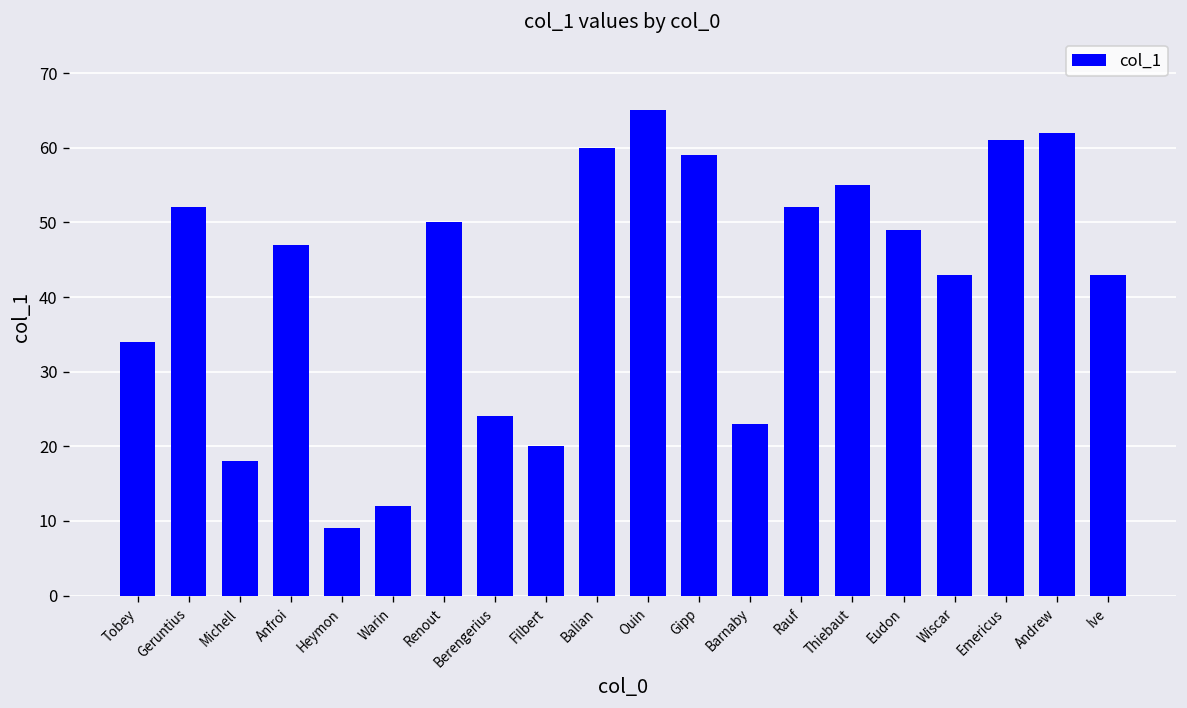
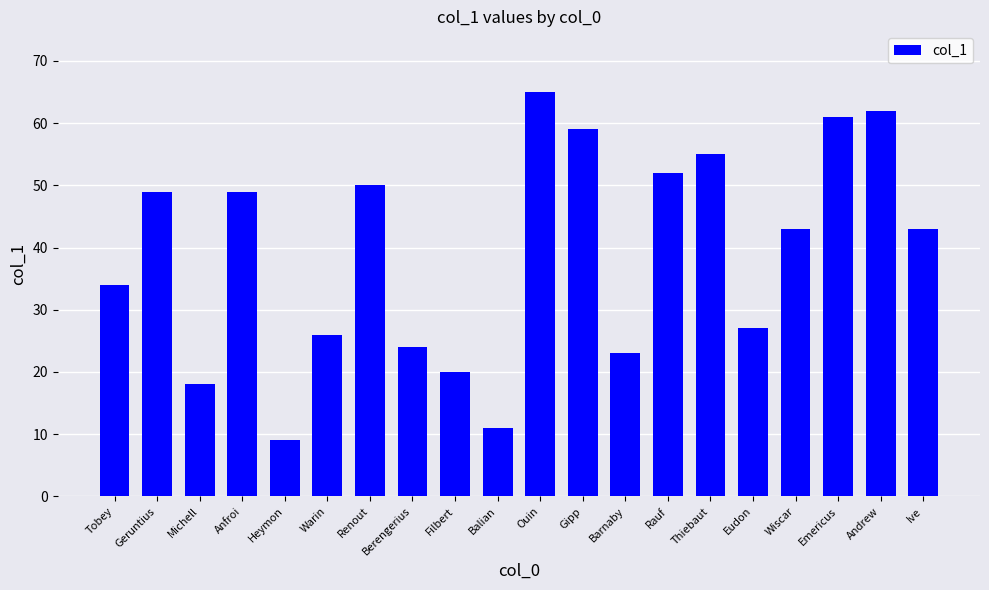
  {
    "Tobey": 34,
-   "Geruntius": 52,
+   "Geruntius": 49,
    "Michell": 18,
-   "Anfroi": 47,
+   "Anfroi": 49,
    "Heymon": 9,
-   "Warin": 12,
+   "Warin": 26,
    "Renout": 50,
    "Berengerius": 24,
    "Filbert": 20,
-   "Balian": 60,
+   "Balian": 11,
    "Ouin": 65,
    "Gipp": 59,
    "Barnaby": 23,
    "Rauf": 52,
    "Thiebaut": 55,
-   "Eudon": 49,
+   "Eudon": 27,
    "Wiscar": 43,
    "Emericus": 61,
    "Andrew": 62,
    "Ive": 43
  }
